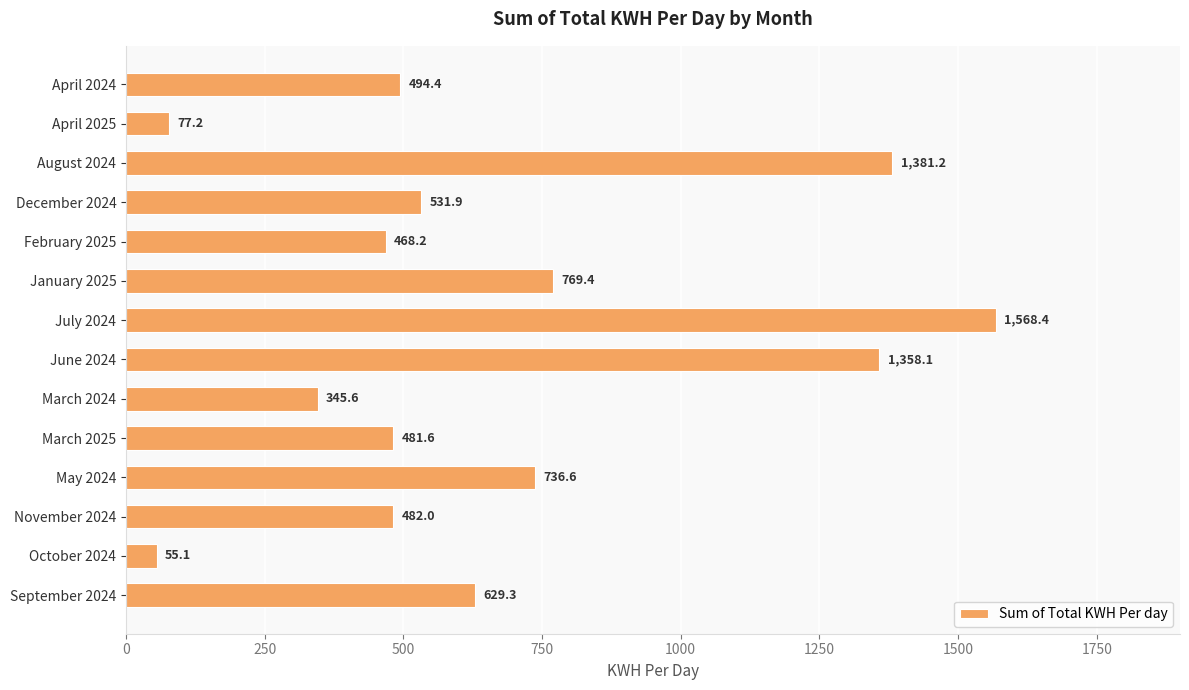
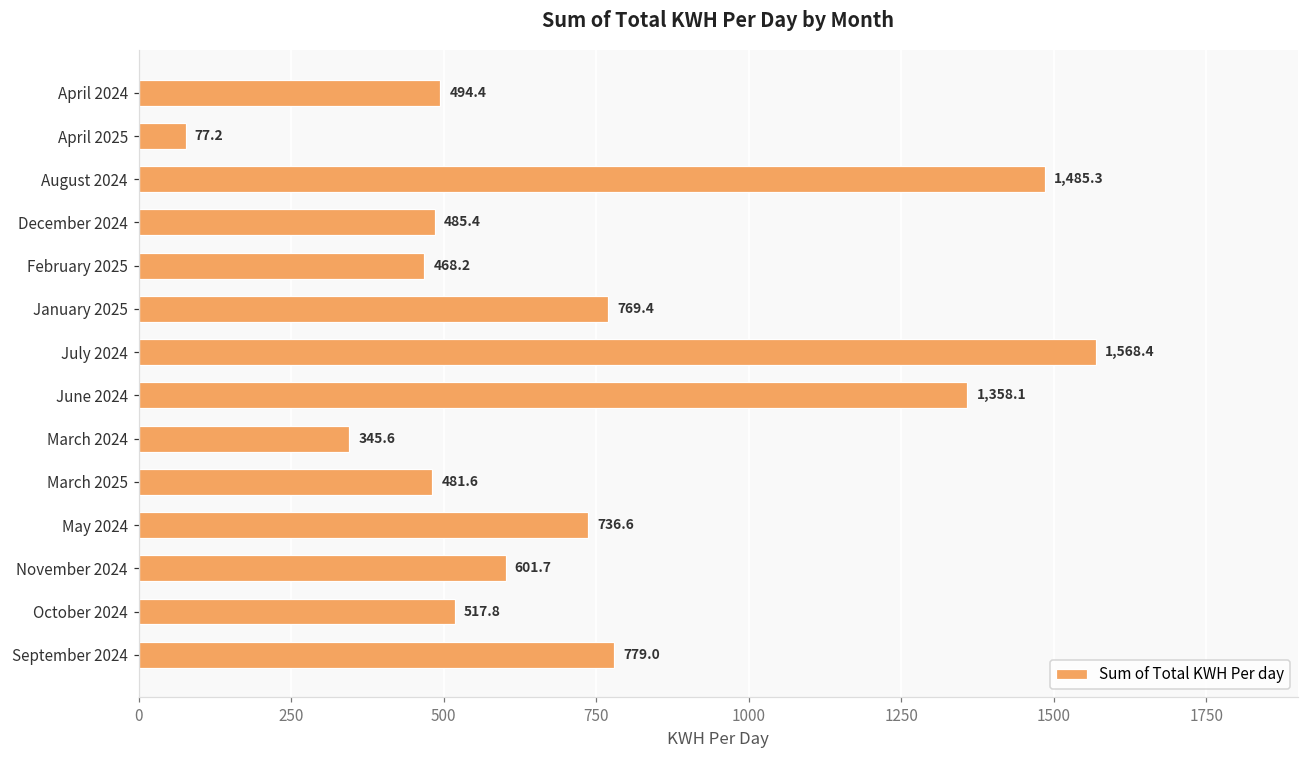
  {
    "April 2024": "494.4",
    "April 2025": "77.2",
-   "August 2024": "1,381.2",
-   "December 2024": "531.9",
+   "August 2024": "1,485.3",
+   "December 2024": "485.4",
    "February 2025": "468.2",
    "January 2025": "769.4",
    "July 2024": "1,568.4",
    "June 2024": "1,358.1",
    "March 2024": "345.6",
    "March 2025": "481.6",
    "May 2024": "736.6",
-   "November 2024": "482.0",
-   "October 2024": "55.1",
-   "September 2024": "629.3"
+   "November 2024": "601.7",
+   "October 2024": "517.8",
+   "September 2024": "779.0"
  }
